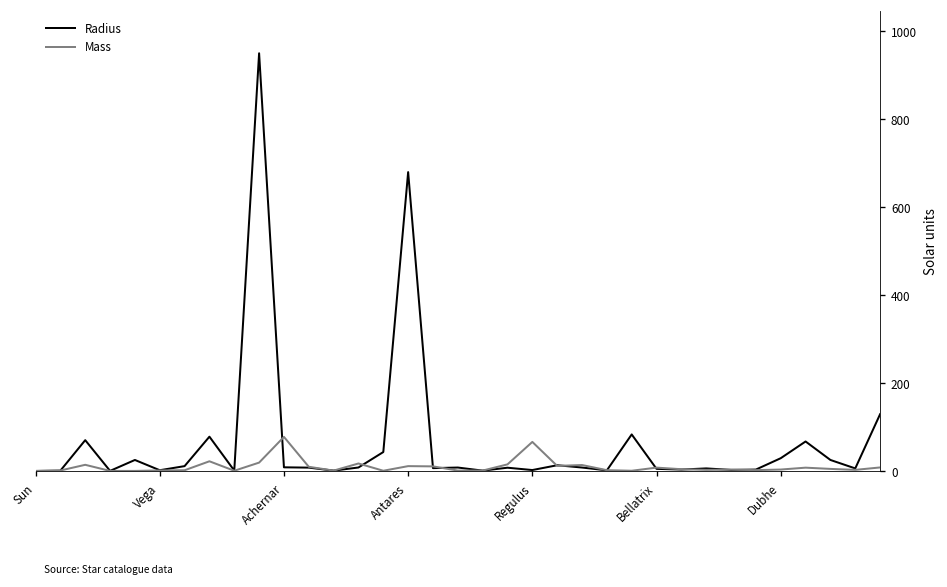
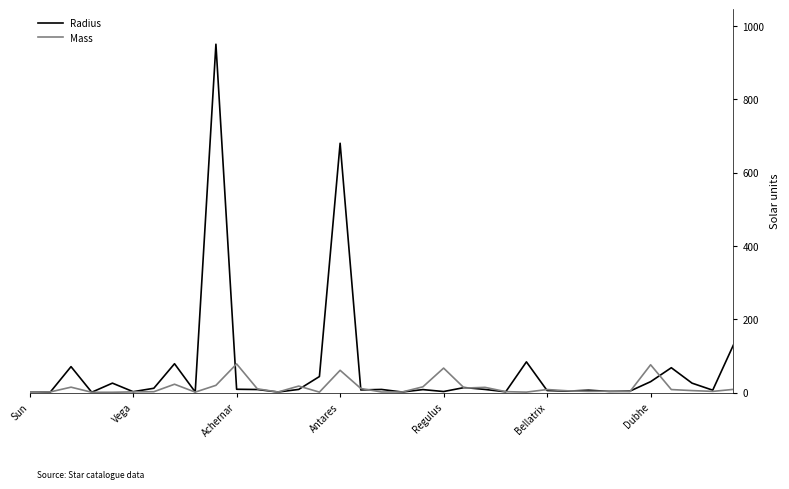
  {
    "Radius": {
      "Achernar": 10,
      "Antares": 680,
      "Regulus": 0,
      "Dubhe": 30
    },
    "Mass": {
      "Achernar": 80,
-     "Antares": 10,
+     "Antares": 60,
      "Regulus": 70,
-     "Dubhe": 0
+     "Dubhe": 80
    }
  }
